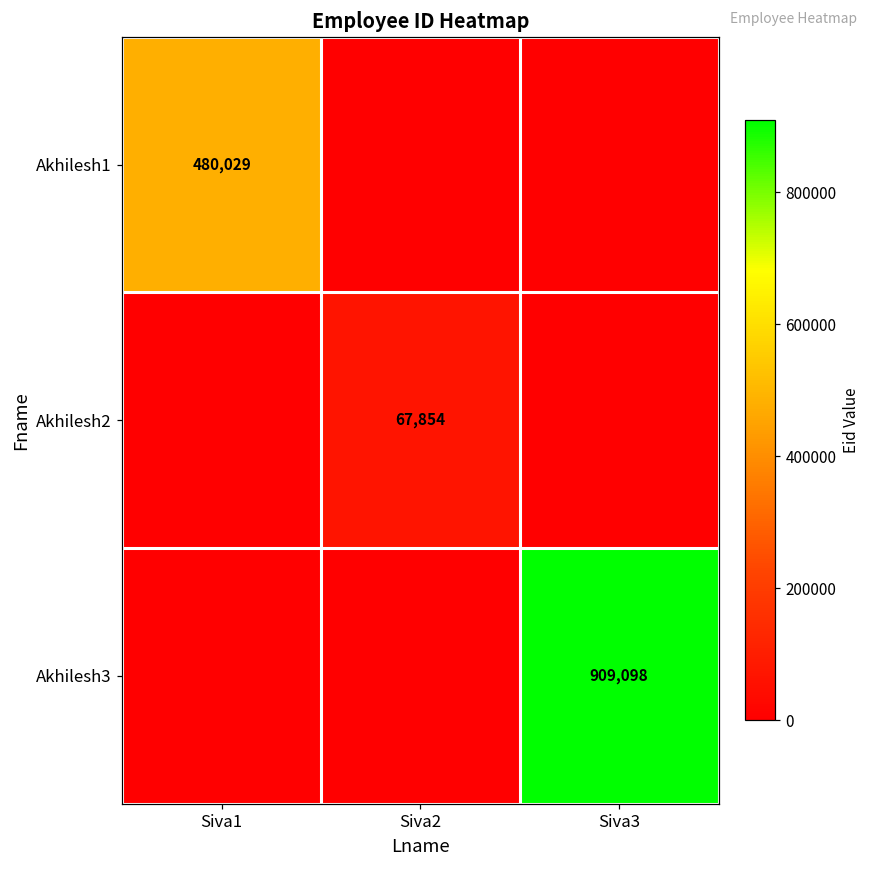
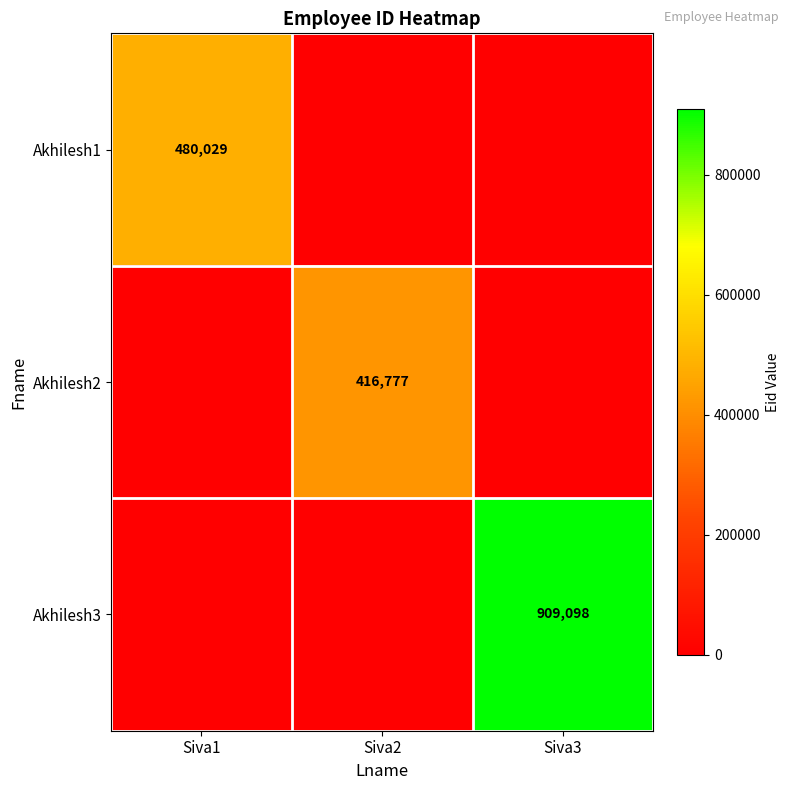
  {
    "Akhilesh1": {
      "Siva1": "480,029"
    },
    "Akhilesh2": {
-     "Siva2": "67,854"
+     "Siva2": "416,777"
    },
    "Akhilesh3": {
      "Siva3": "909,098"
    }
  }
